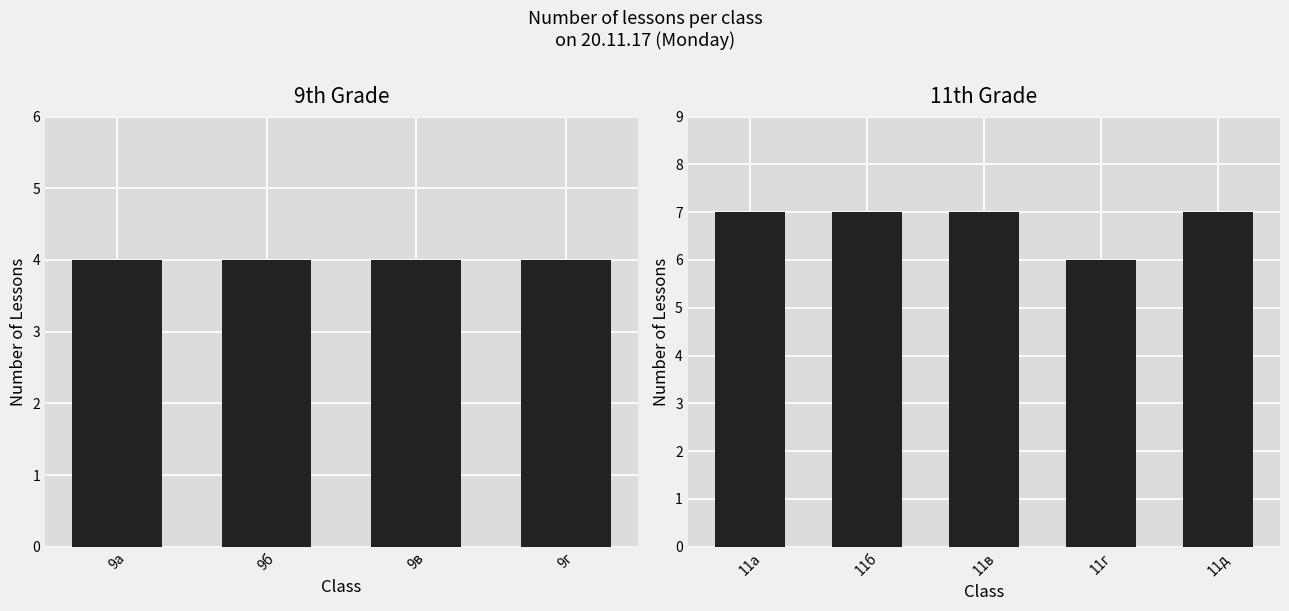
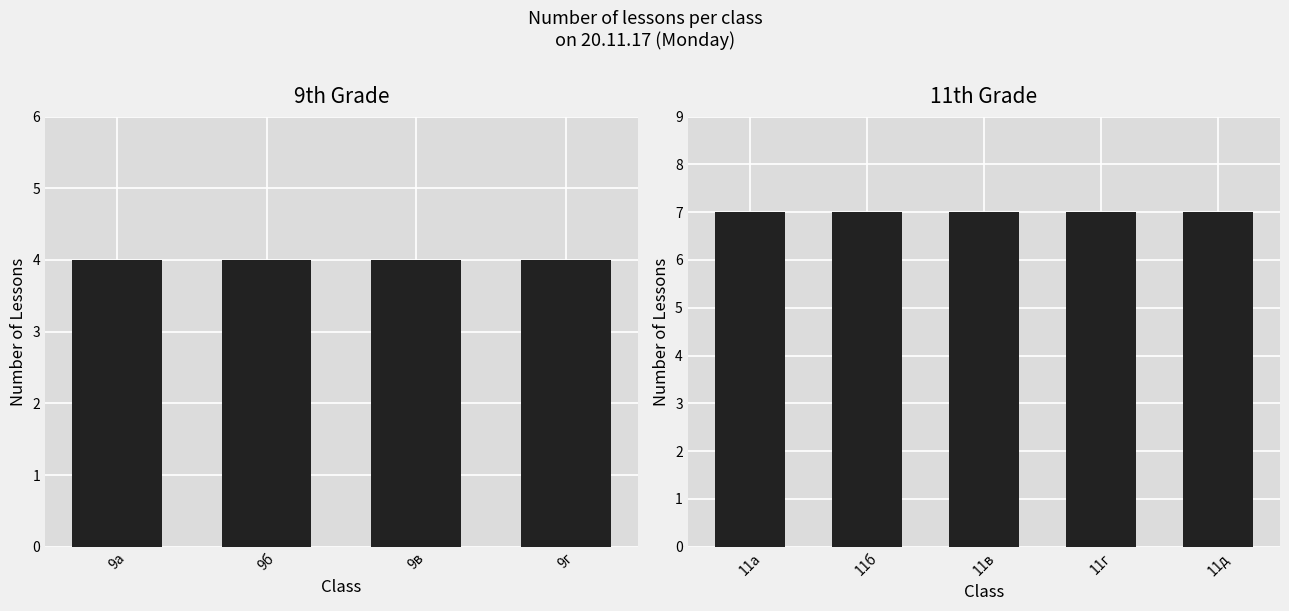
  {
    "9th Grade": {
      "9а": 4.0,
      "9б": 4.0,
      "9в": 4.0,
      "9г": 4.0
    },
    "11th Grade": {
      "11а": 7,
      "11б": 7,
      "11в": 7,
-     "11г": 6,
+     "11г": 7,
      "11д": 7
    }
  }
